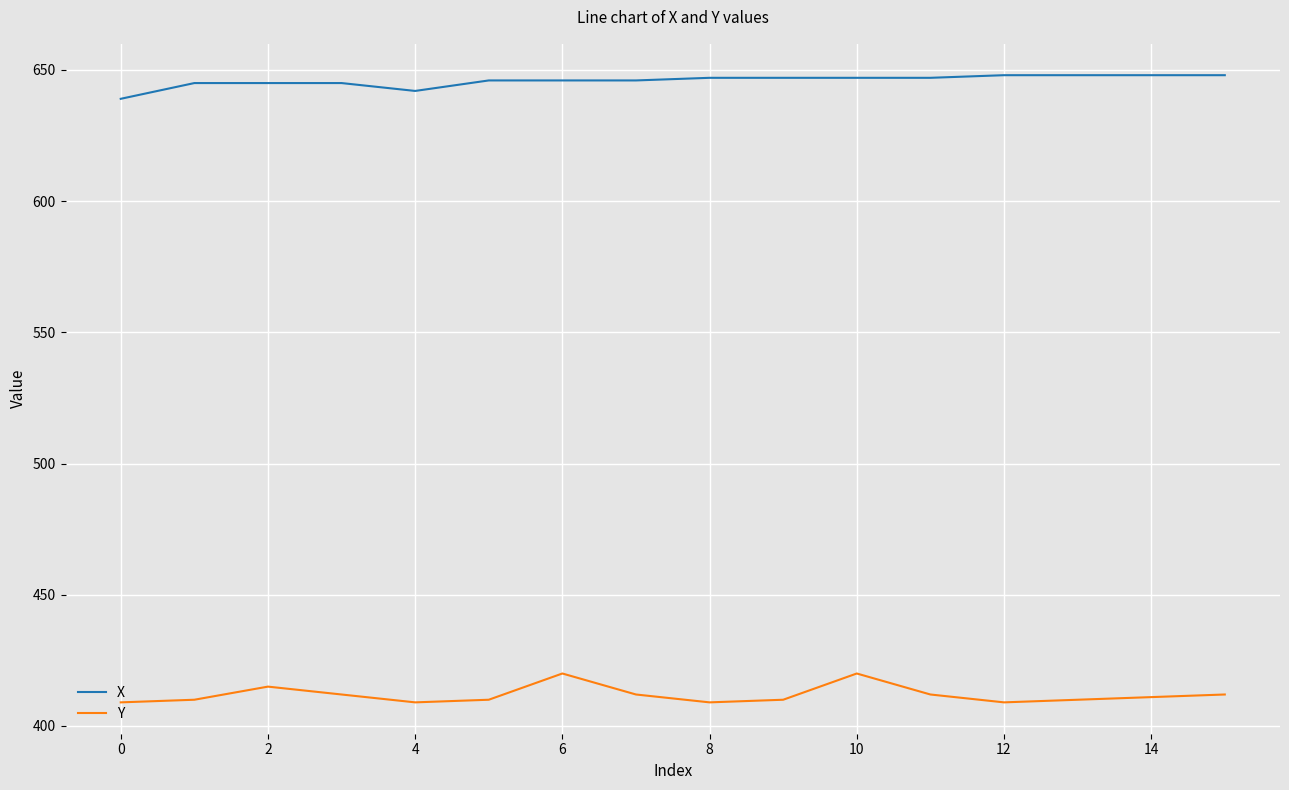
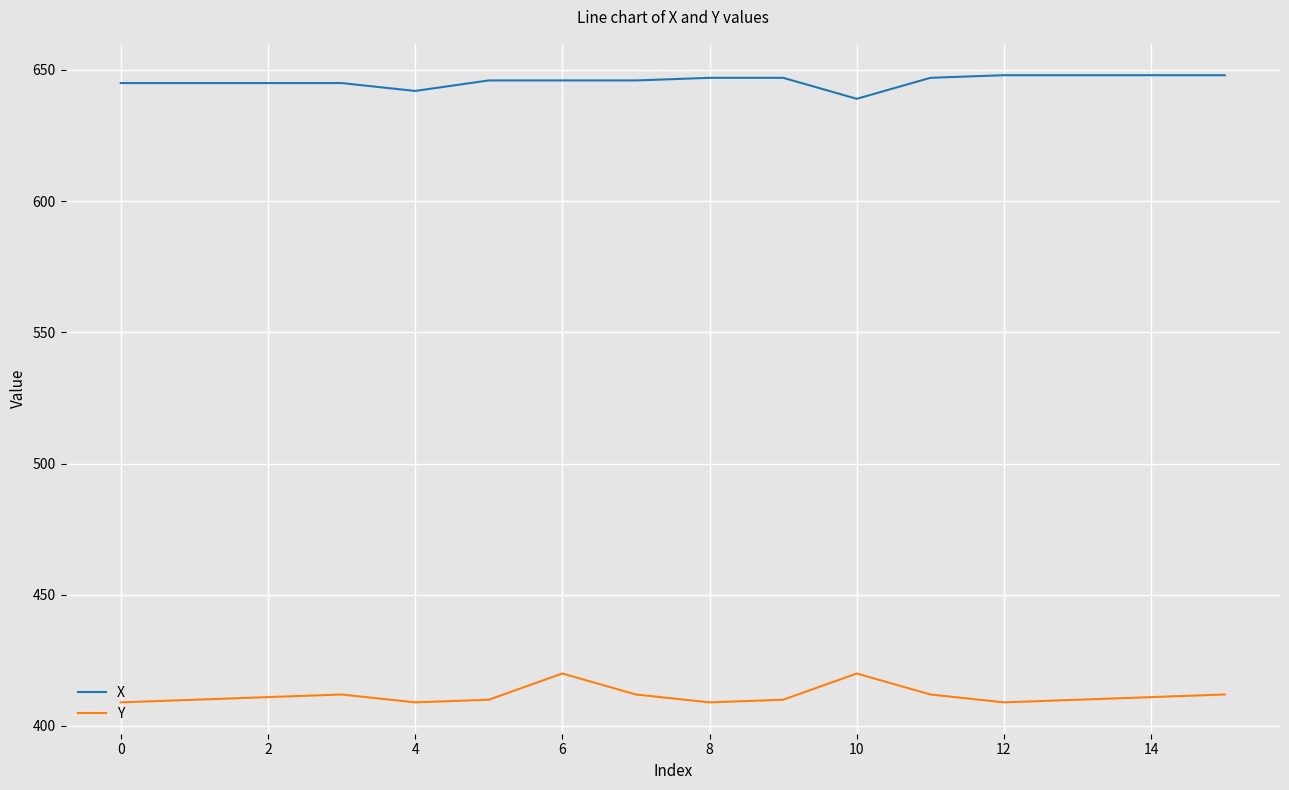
  {
    "X": {
-     "0": 639,
+     "0": 645,
      "2": 645,
      "4": 642,
      "6": 646,
      "8": 647,
-     "10": 647,
+     "10": 639,
      "12": 648,
      "14": 648
    },
    "Y": {
      "0": 409,
-     "2": 415,
+     "2": 411,
      "4": 409,
      "6": 420,
      "8": 409,
      "10": 420,
      "12": 409,
      "14": 411
    }
  }
